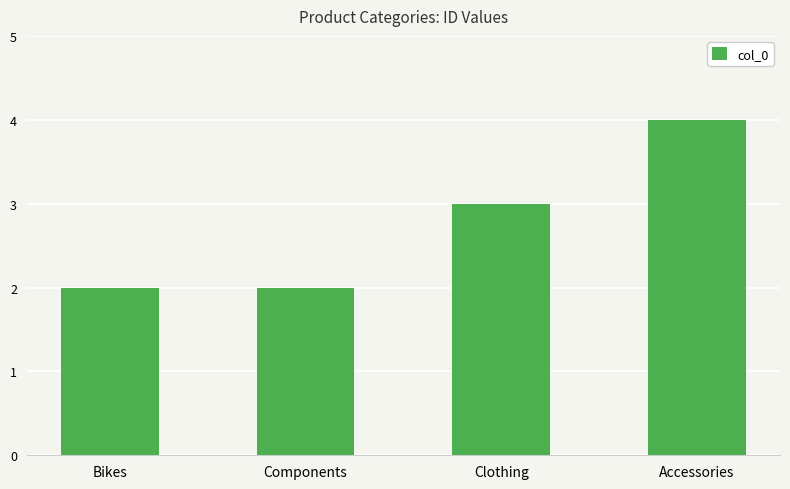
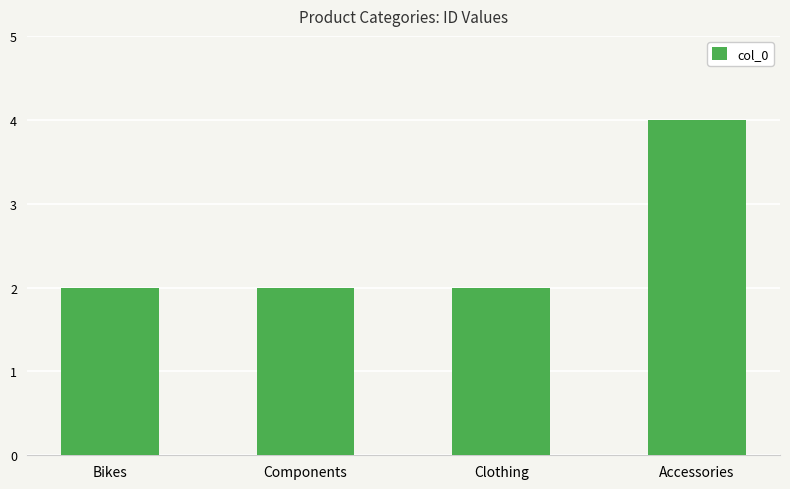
  {
    "Bikes": 2,
    "Components": 2,
-   "Clothing": 3,
+   "Clothing": 2,
    "Accessories": 4
  }
